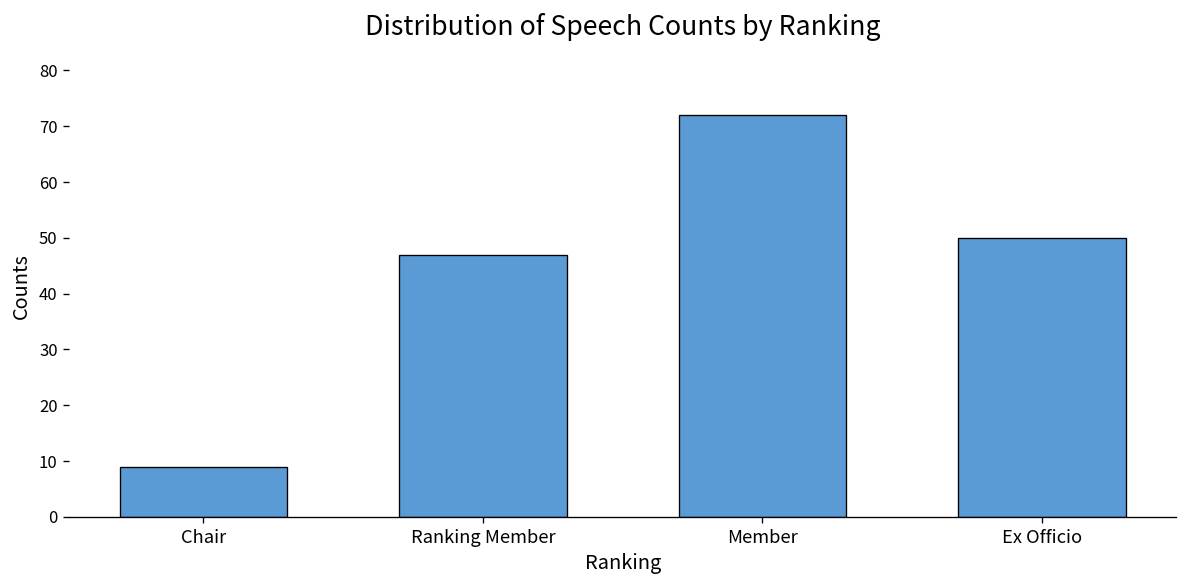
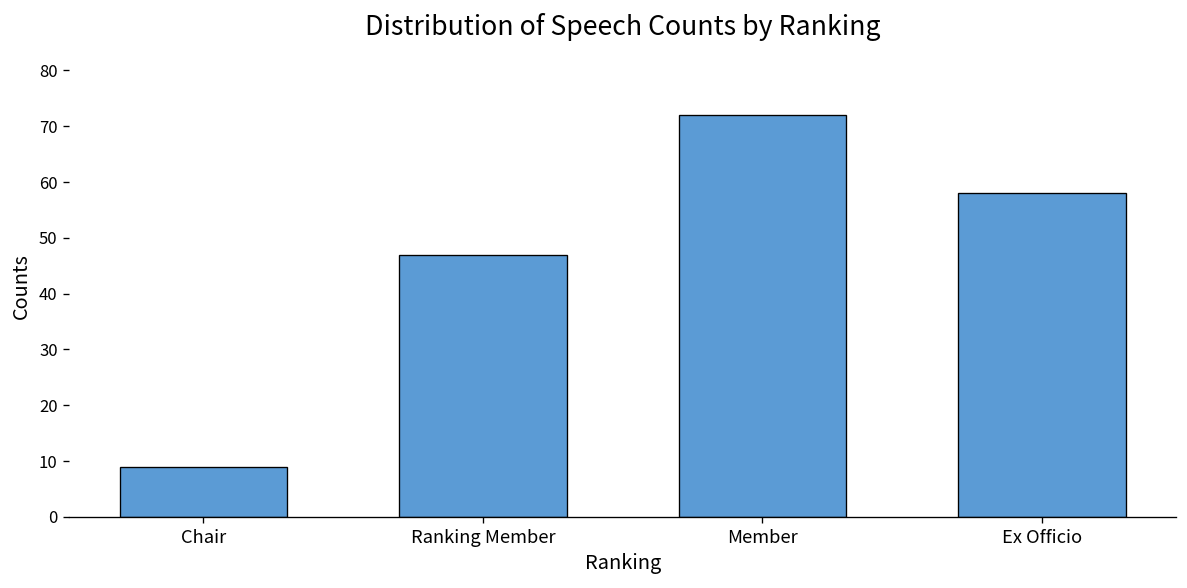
  {
    "Chair": 9,
    "Ranking Member": 47,
    "Member": 72,
-   "Ex Officio": 50
+   "Ex Officio": 58
  }
